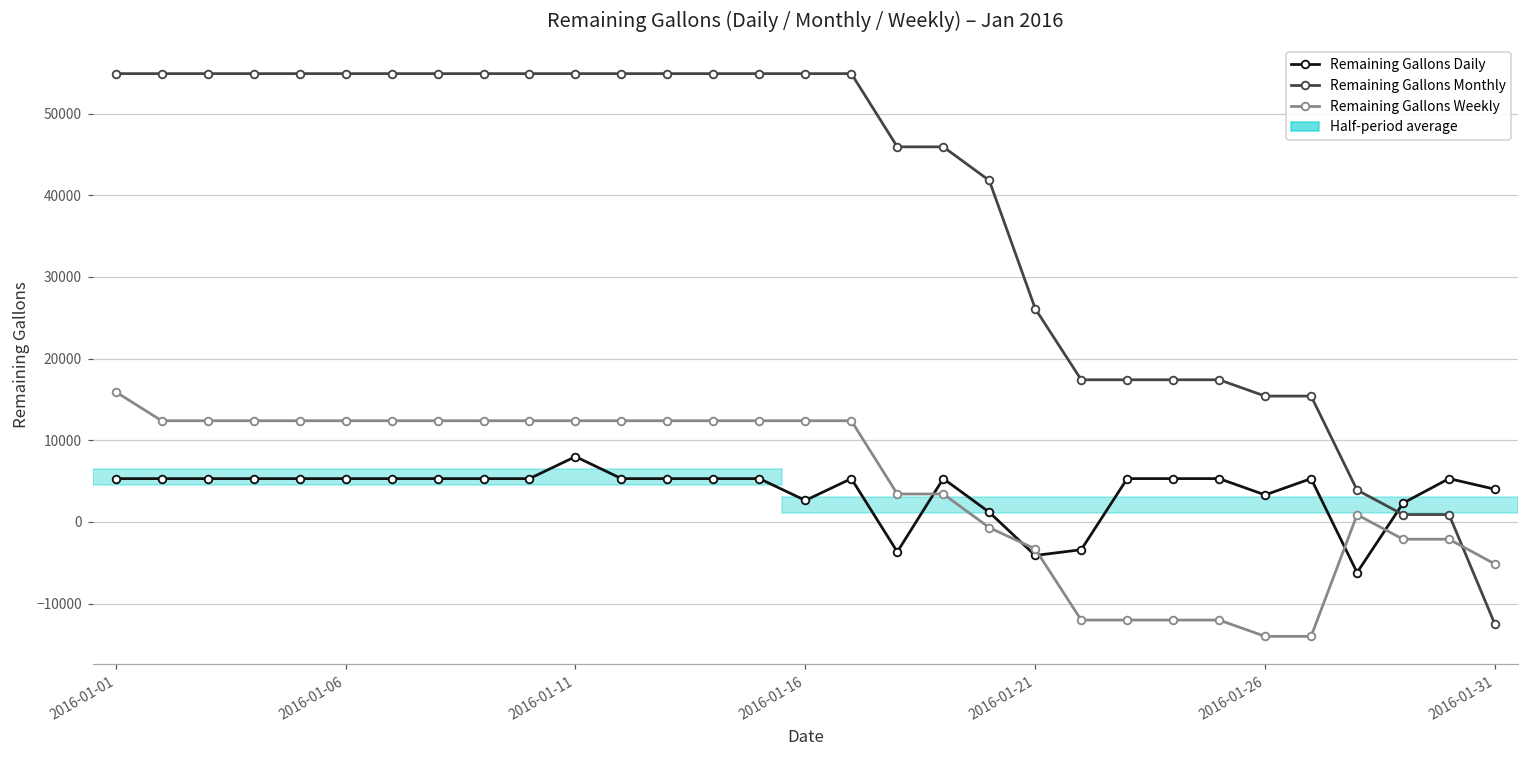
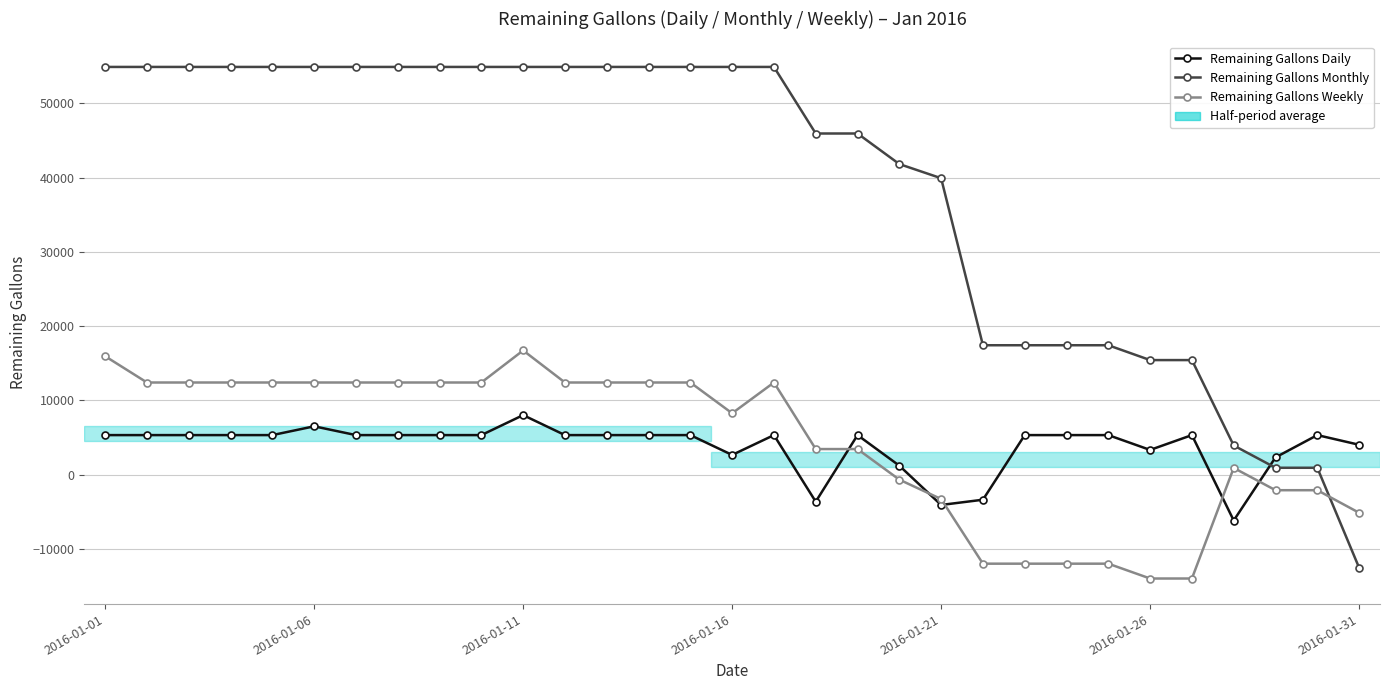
  {
    "Remaining Gallons Daily": {
      "2016-01-01": 5000,
-     "2016-01-06": 5000,
+     "2016-01-06": 6000,
      "2016-01-11": 8000,
      "2016-01-16": 3000,
      "2016-01-21": -4000,
      "2016-01-26": 3000,
      "2016-01-31": 4000
    },
    "Remaining Gallons Monthly": {
      "2016-01-01": 55000,
      "2016-01-06": 55000,
      "2016-01-11": 55000,
      "2016-01-16": 55000,
-     "2016-01-21": 26000,
+     "2016-01-21": 40000,
      "2016-01-26": 15000,
      "2016-01-31": -13000
    },
    "Remaining Gallons Weekly": {
      "2016-01-01": 16000,
      "2016-01-06": 12000,
-     "2016-01-11": 12000,
-     "2016-01-16": 12000,
+     "2016-01-11": 17000,
+     "2016-01-16": 8000,
      "2016-01-21": -3000,
      "2016-01-26": -14000,
      "2016-01-31": -5000
    }
  }
